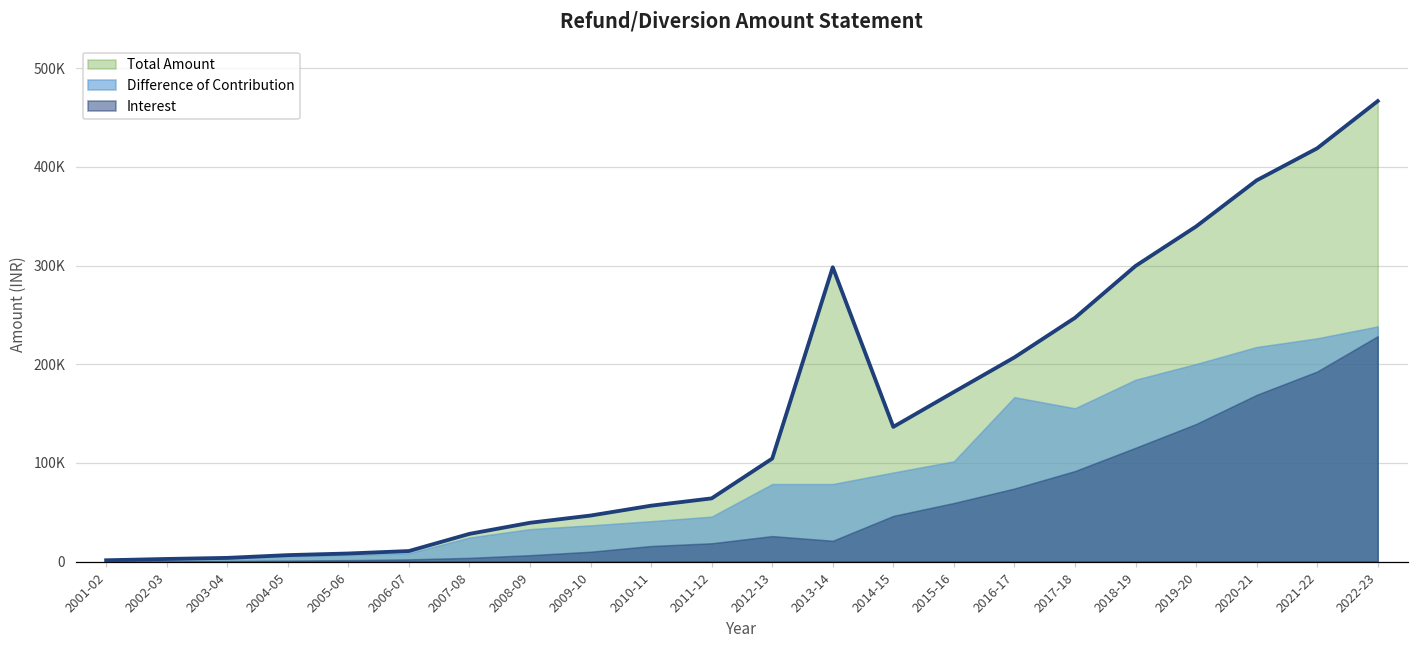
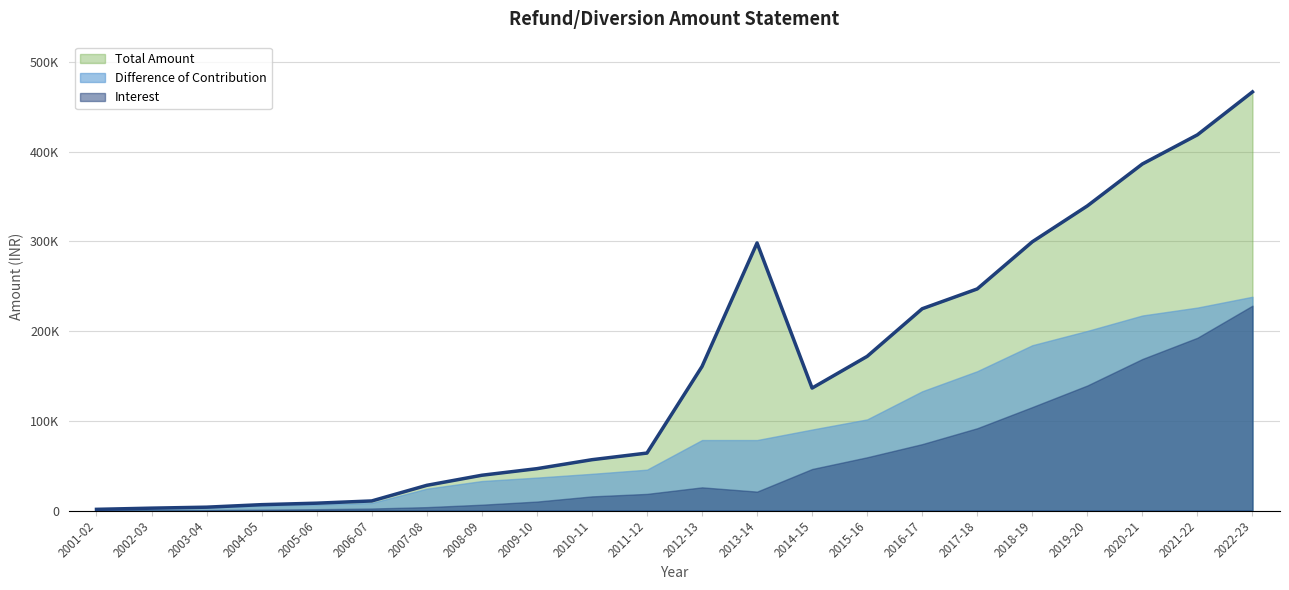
  {
    "Total Amount": {
      "2007-08": 30000,
      "2008-09": 40000,
      "2009-10": 50000,
      "2010-11": 60000,
      "2011-12": 60000,
-     "2012-13": 100000,
+     "2012-13": 160000,
      "2013-14": 300000,
      "2014-15": 140000,
      "2015-16": 170000,
-     "2016-17": 210000,
+     "2016-17": 220000,
      "2017-18": 250000,
      "2018-19": 300000,
      "2019-20": 340000,
      "2020-21": 390000,
      "2021-22": 420000,
      "2022-23": 470000
    },
    "Difference of Contribution": {
      "2007-08": 20000,
      "2008-09": 30000,
      "2009-10": 40000,
      "2010-11": 40000,
      "2011-12": 50000,
      "2012-13": 80000,
      "2013-14": 80000,
      "2014-15": 90000,
      "2015-16": 100000,
-     "2016-17": 170000,
+     "2016-17": 130000,
      "2017-18": 160000,
      "2018-19": 180000,
      "2019-20": 200000,
      "2020-21": 220000,
      "2021-22": 230000,
      "2022-23": 240000
    },
    "Interest": {
      "2007-08": 0,
      "2008-09": 10000,
      "2009-10": 10000,
      "2010-11": 20000,
      "2011-12": 20000,
      "2012-13": 30000,
      "2013-14": 20000,
      "2014-15": 50000,
      "2015-16": 60000,
      "2016-17": 70000,
      "2017-18": 90000,
      "2018-19": 120000,
      "2019-20": 140000,
      "2020-21": 170000,
      "2021-22": 190000,
      "2022-23": 230000
    }
  }
